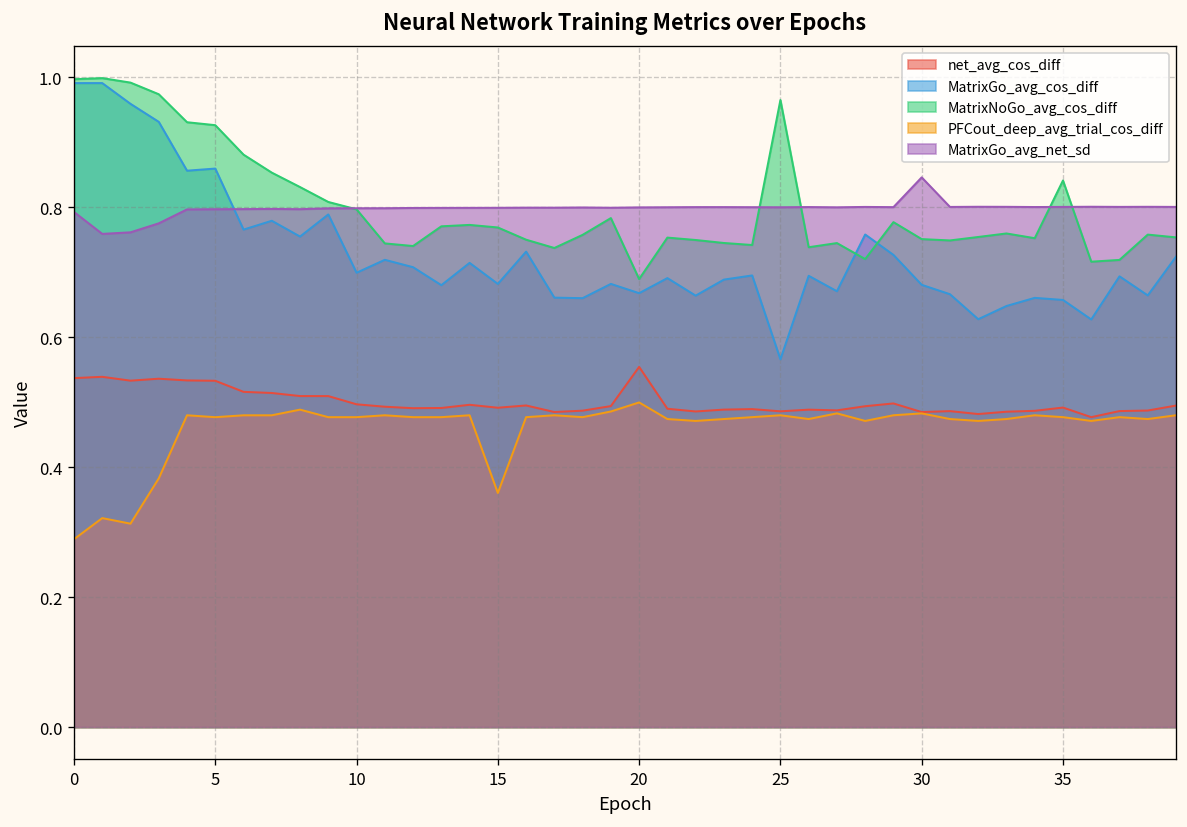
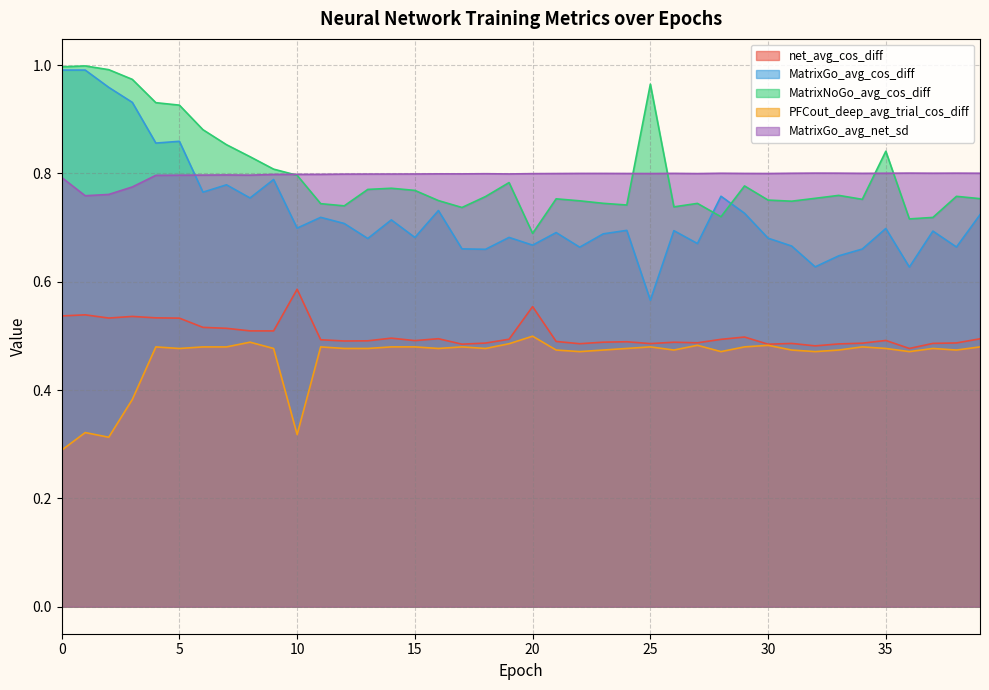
  {
    "net_avg_cos_diff": {
      "0": 0.54,
      "5": 0.53,
-     "10": 0.50,
+     "10": 0.59,
      "15": 0.49,
      "20": 0.55,
      "25": 0.49,
      "35": 0.49
    },
    "MatrixGo_avg_cos_diff": {
      "0": 0.99,
      "5": 0.86,
      "10": 0.70,
      "15": 0.68,
      "20": 0.67,
      "25": 0.57,
      "30": 0.68,
-     "35": 0.66
+     "35": 0.70
    },
    "MatrixNoGo_avg_cos_diff": {
      "0": 1.00,
      "5": 0.93,
      "15": 0.77,
      "20": 0.69,
      "25": 0.96,
      "30": 0.75,
      "35": 0.84
    },
    "PFCout_deep_avg_trial_cos_diff": {
      "0": 0.29,
      "5": 0.48,
-     "10": 0.48,
-     "15": 0.36,
+     "10": 0.32,
+     "15": 0.48,
      "20": 0.50,
      "25": 0.48,
      "35": 0.48
    },
    "MatrixGo_avg_net_sd": {
      "0": 0.79,
      "5": 0.80,
      "15": 0.80,
      "20": 0.80,
      "25": 0.80,
-     "30": 0.85,
+     "30": 0.80,
      "35": 0.80
    }
  }
